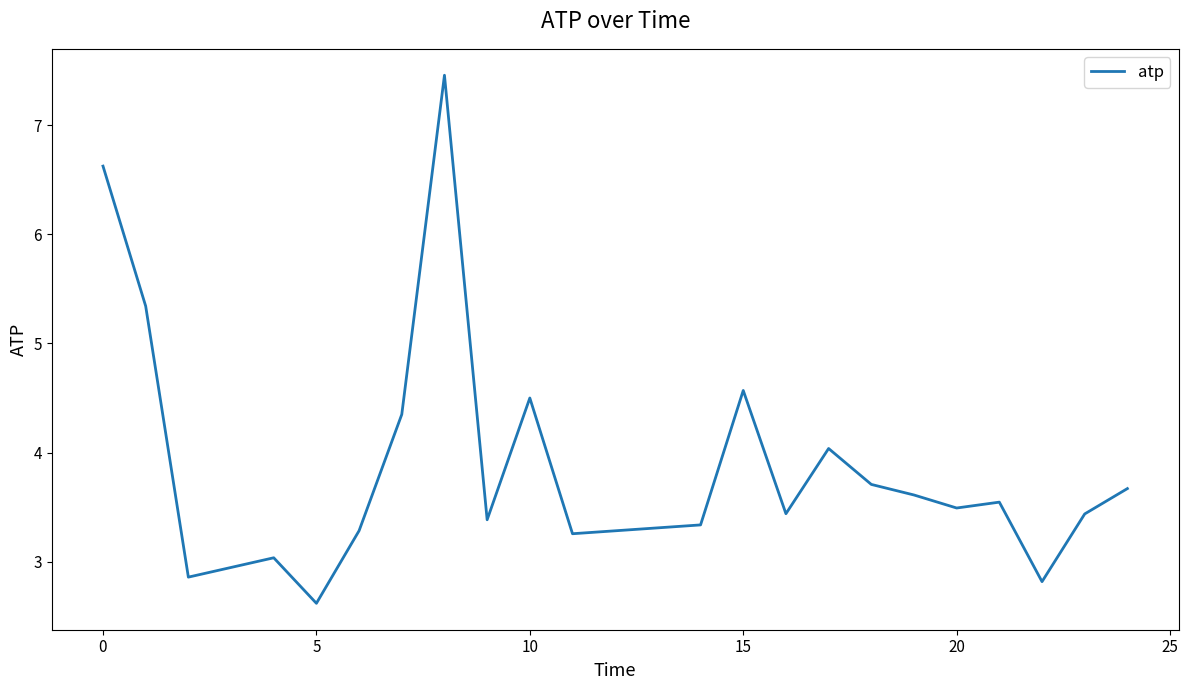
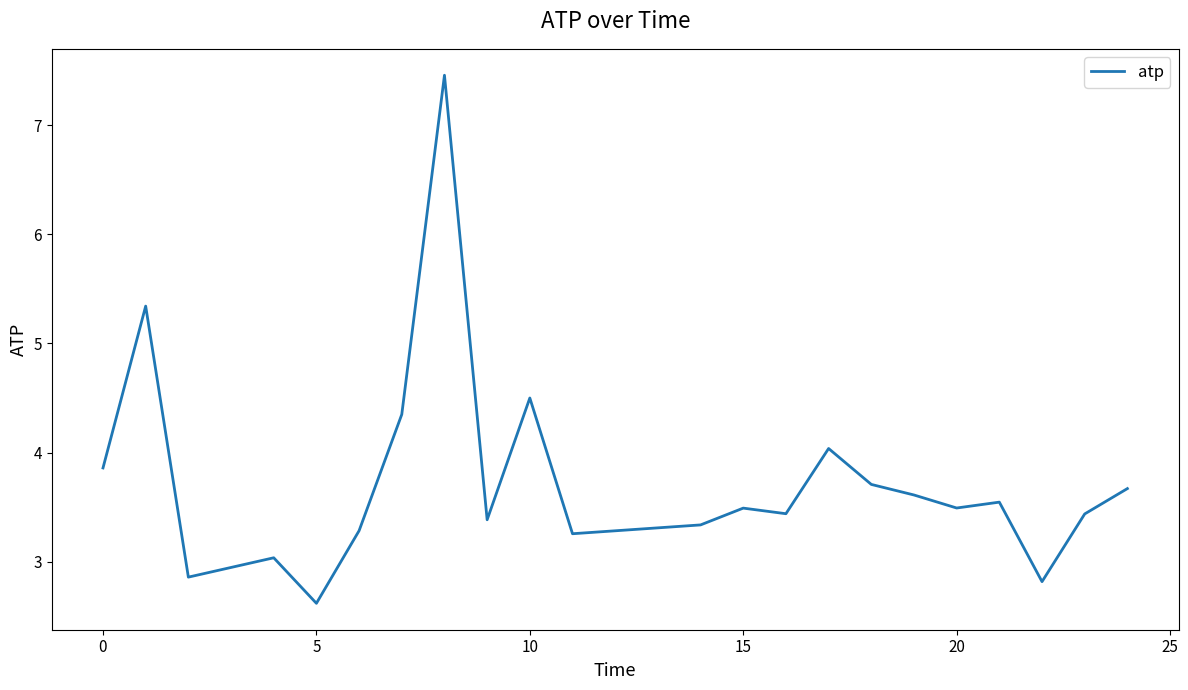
  {
-   "0": 6.62,
+   "0": 3.86,
    "5": 2.62,
    "10": 4.50,
-   "15": 4.57,
+   "15": 3.49,
    "20": 3.49
  }
